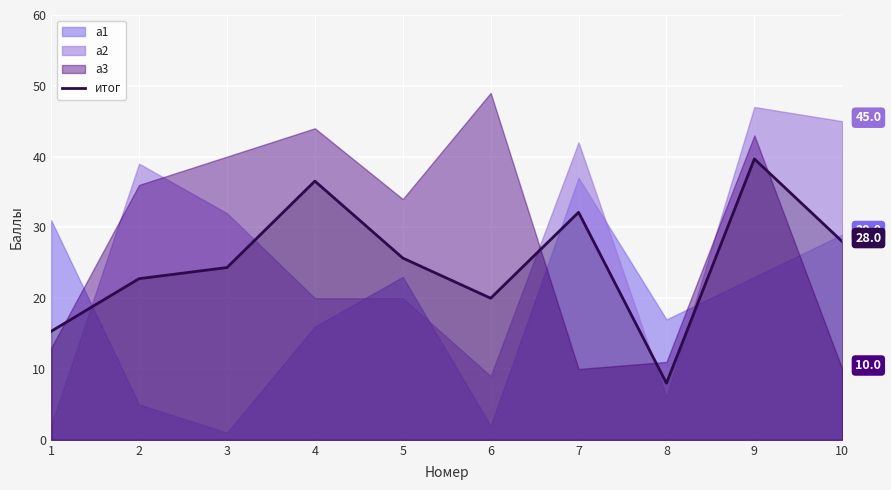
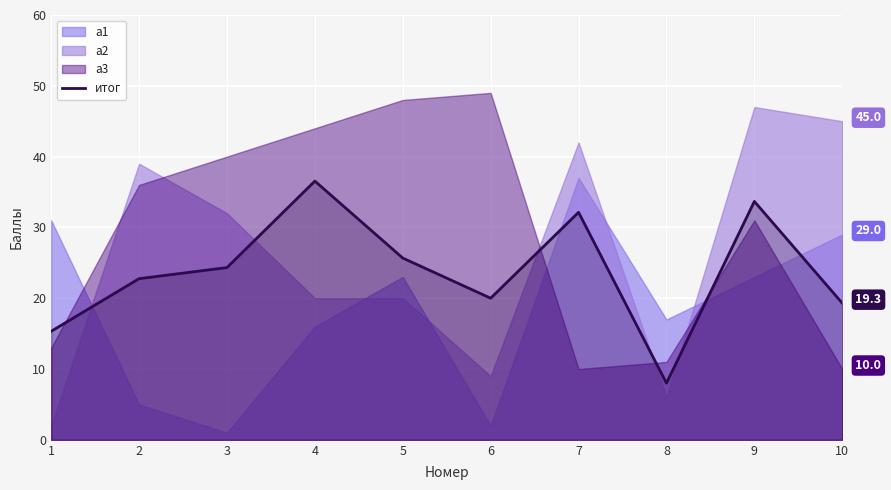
  {
    "итог": {
-     "9": 40,
-     "10": 28.0
+     "9": 34,
+     "10": 19.3
    },
    "a3": {
      "1": 13,
      "2": 36,
      "3": 40,
      "4": 44,
-     "5": 34,
+     "5": 48,
      "6": 49,
      "7": 10,
      "8": 11,
-     "9": 43
+     "9": 31
    }
  }
